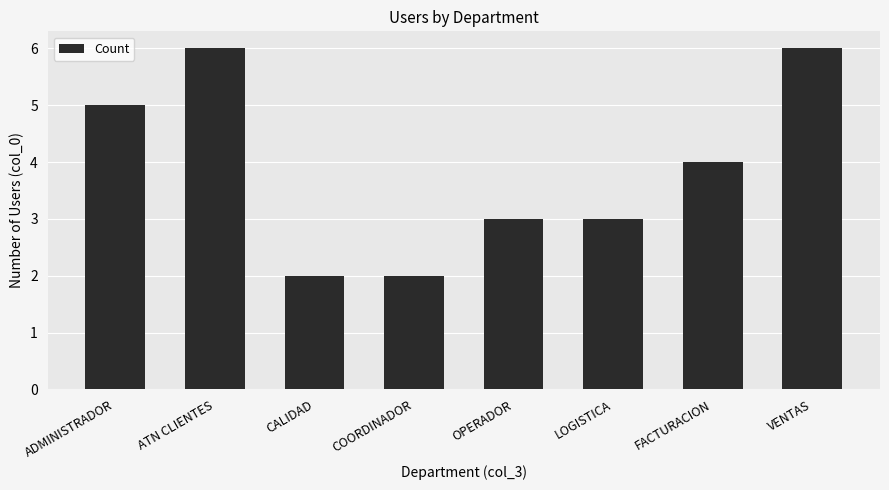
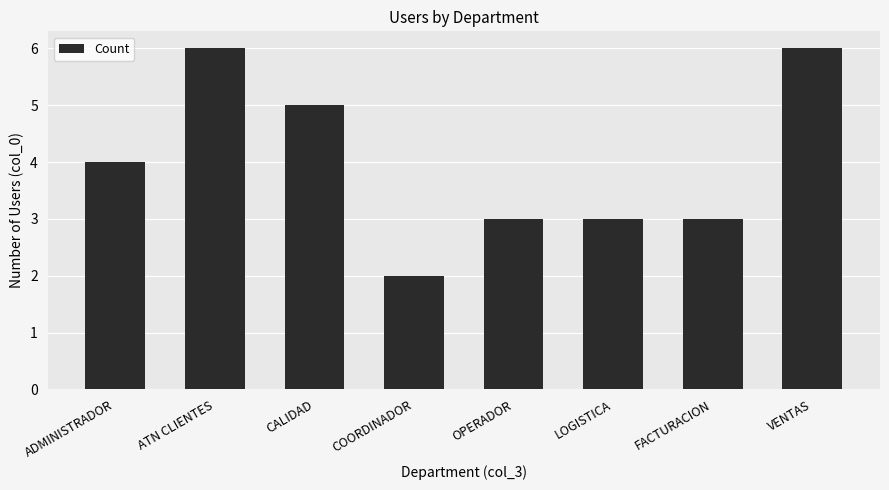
  {
-   "ADMINISTRADOR": 5,
+   "ADMINISTRADOR": 4,
    "ATN CLIENTES": 6,
-   "CALIDAD": 2,
+   "CALIDAD": 5,
    "COORDINADOR": 2,
    "OPERADOR": 3,
    "LOGISTICA": 3,
-   "FACTURACION": 4,
+   "FACTURACION": 3,
    "VENTAS": 6
  }
